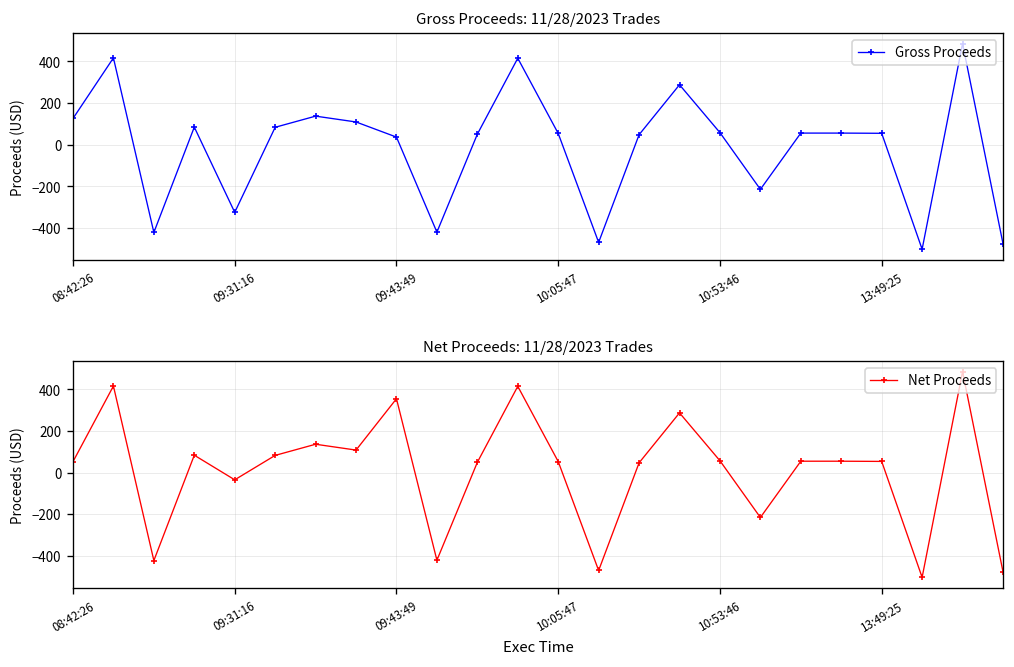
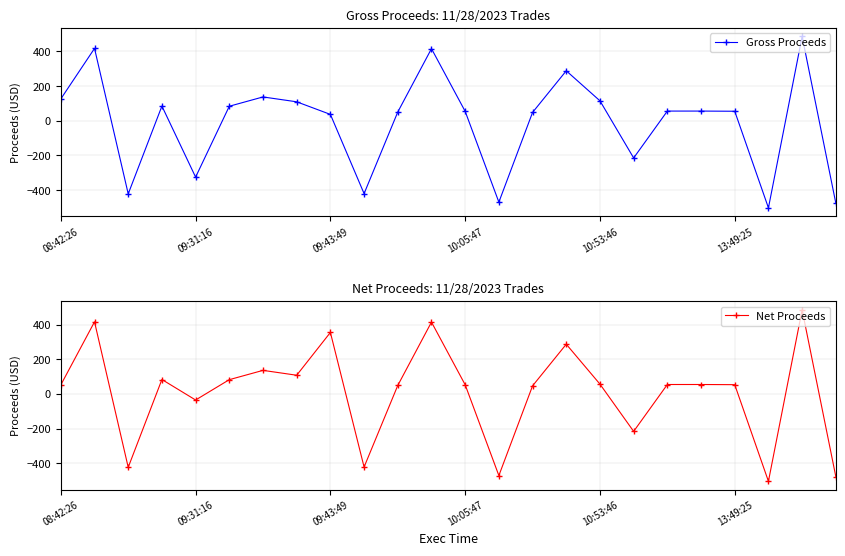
  {
    "Gross Proceeds: 11/28/2023 Trades": {
      "08:42:26": 130,
      "09:31:16": -320,
      "09:43:49": 40,
      "10:05:47": 50,
-     "10:53:46": 60,
+     "10:53:46": 110,
      "13:49:25": 50
    },
    "Net Proceeds: 11/28/2023 Trades": {
      "08:42:26": 50,
      "09:31:16": -30,
      "09:43:49": 350,
      "10:05:47": 50,
      "10:53:46": 60,
      "13:49:25": 50
    }
  }
